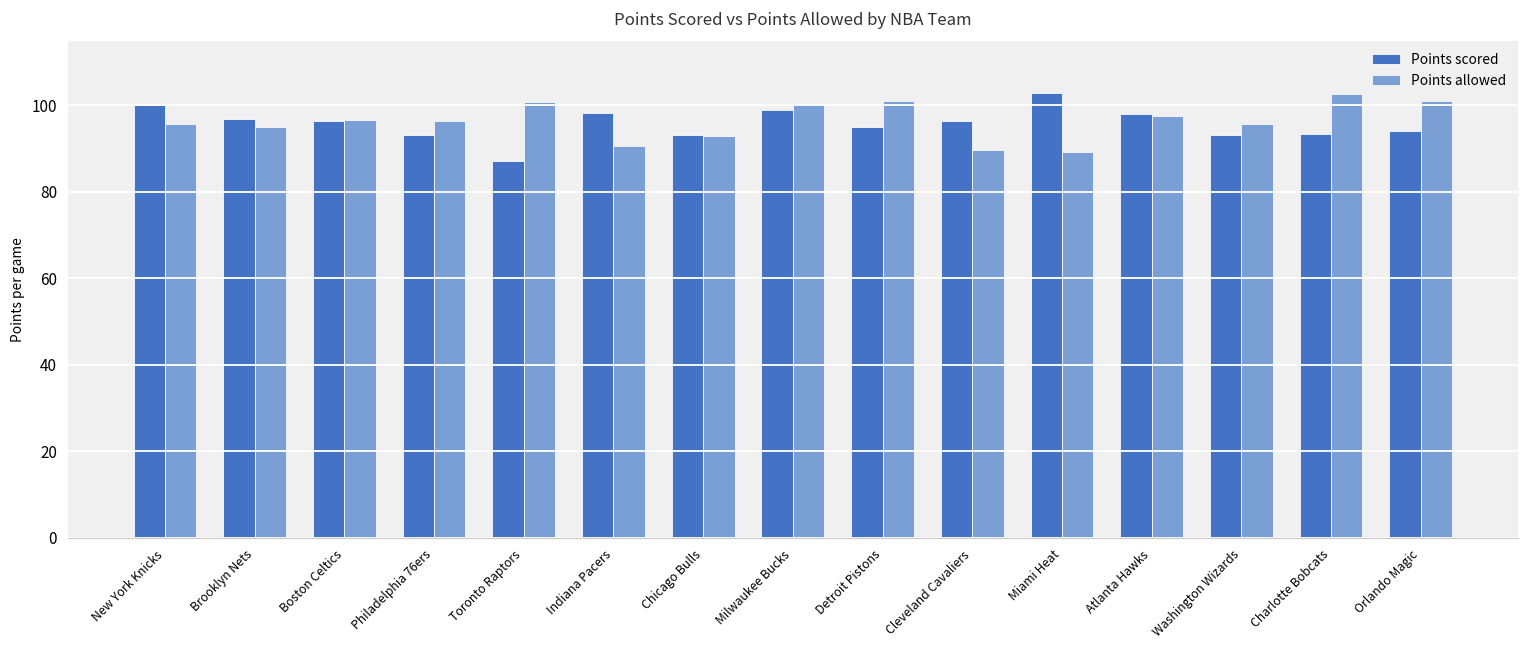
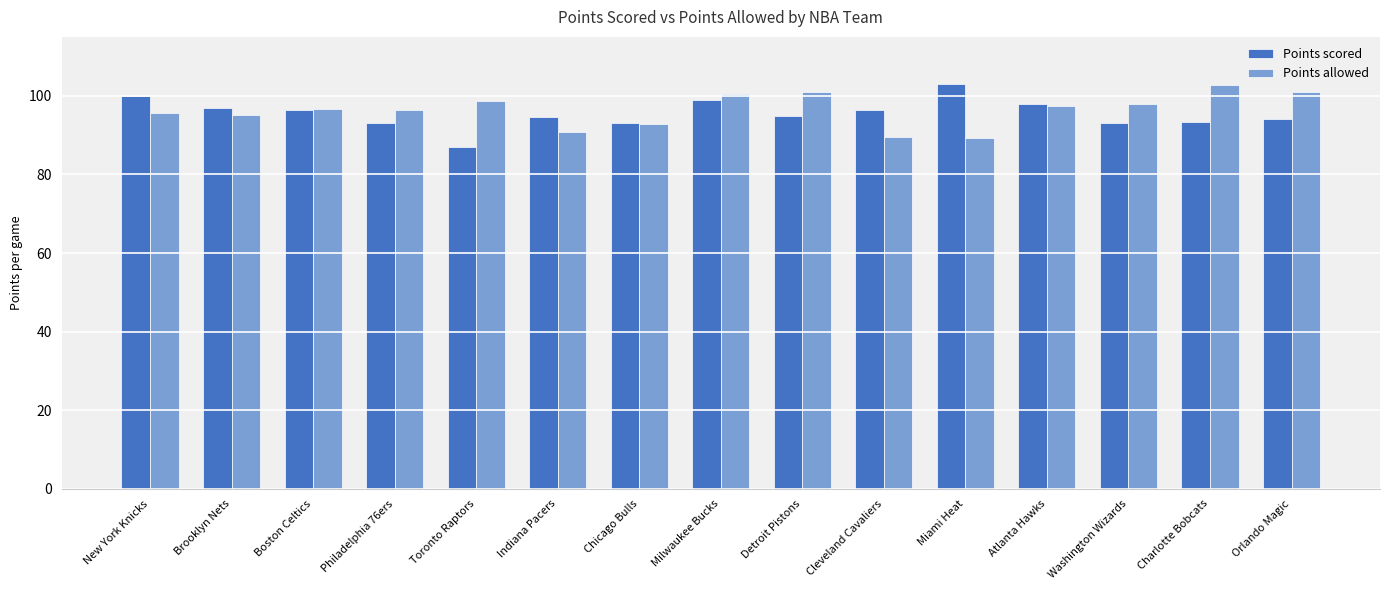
  {
    "Points scored": {
      "New York Knicks": 100,
      "Brooklyn Nets": 97,
      "Boston Celtics": 97,
      "Philadelphia 76ers": 93,
      "Toronto Raptors": 87,
-     "Indiana Pacers": 98,
+     "Indiana Pacers": 95,
      "Chicago Bulls": 93,
      "Milwaukee Bucks": 99,
      "Detroit Pistons": 95,
      "Cleveland Cavaliers": 97,
      "Miami Heat": 103,
      "Atlanta Hawks": 98,
      "Washington Wizards": 93,
      "Charlotte Bobcats": 93,
      "Orlando Magic": 94
    },
    "Points allowed": {
      "New York Knicks": 96,
      "Brooklyn Nets": 95,
      "Boston Celtics": 97,
      "Philadelphia 76ers": 97,
-     "Toronto Raptors": 101,
+     "Toronto Raptors": 99,
      "Indiana Pacers": 91,
      "Chicago Bulls": 93,
      "Milwaukee Bucks": 100,
      "Detroit Pistons": 101,
      "Cleveland Cavaliers": 90,
      "Miami Heat": 89,
      "Atlanta Hawks": 98,
-     "Washington Wizards": 96,
+     "Washington Wizards": 98,
      "Charlotte Bobcats": 103,
      "Orlando Magic": 101
    }
  }
